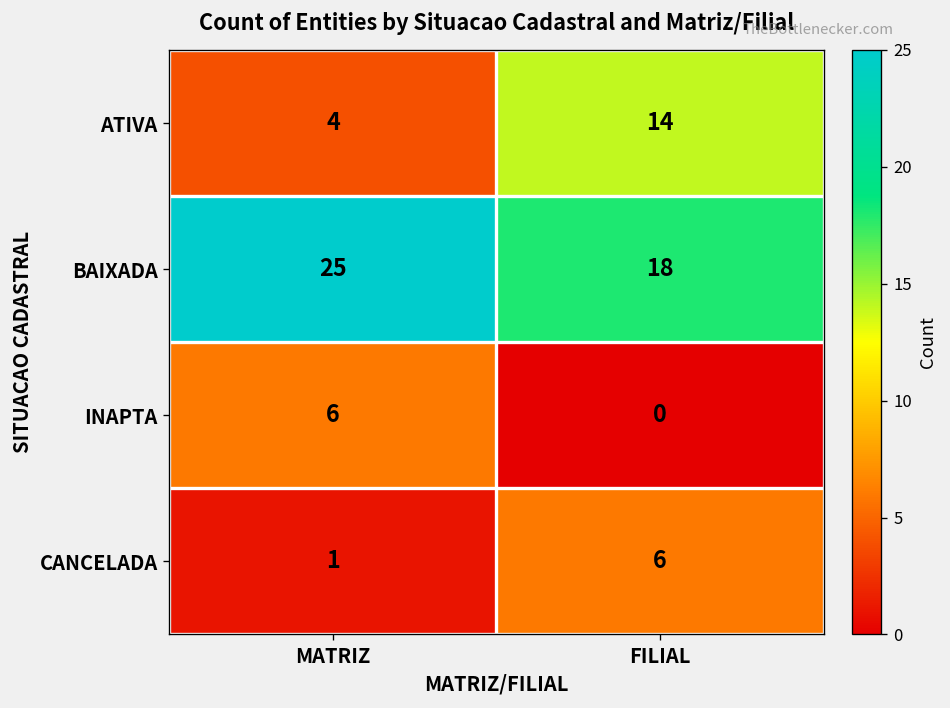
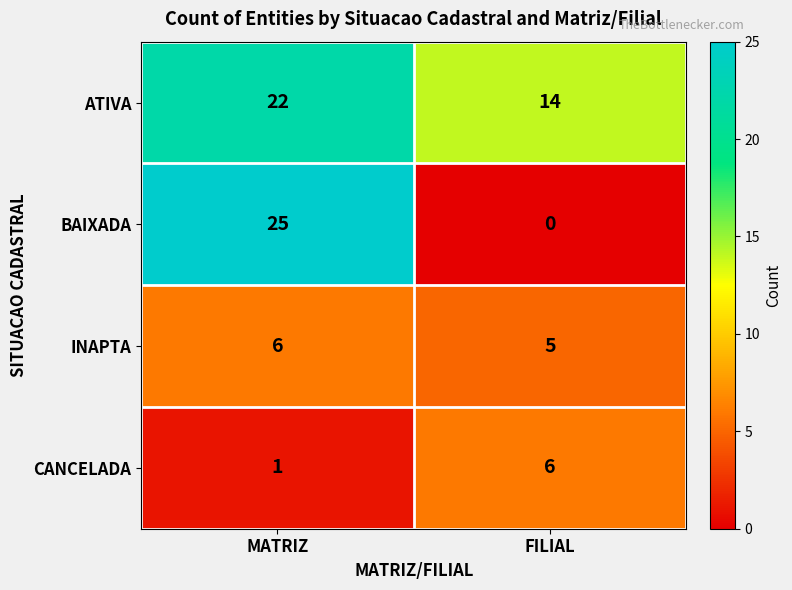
  {
    "ATIVA": {
-     "MATRIZ": 4,
+     "MATRIZ": 22,
      "FILIAL": 14
    },
    "BAIXADA": {
      "MATRIZ": 25,
-     "FILIAL": 18
+     "FILIAL": 0
    },
    "INAPTA": {
      "MATRIZ": 6,
-     "FILIAL": 0
+     "FILIAL": 5
    },
    "CANCELADA": {
      "MATRIZ": 1,
      "FILIAL": 6
    }
  }
